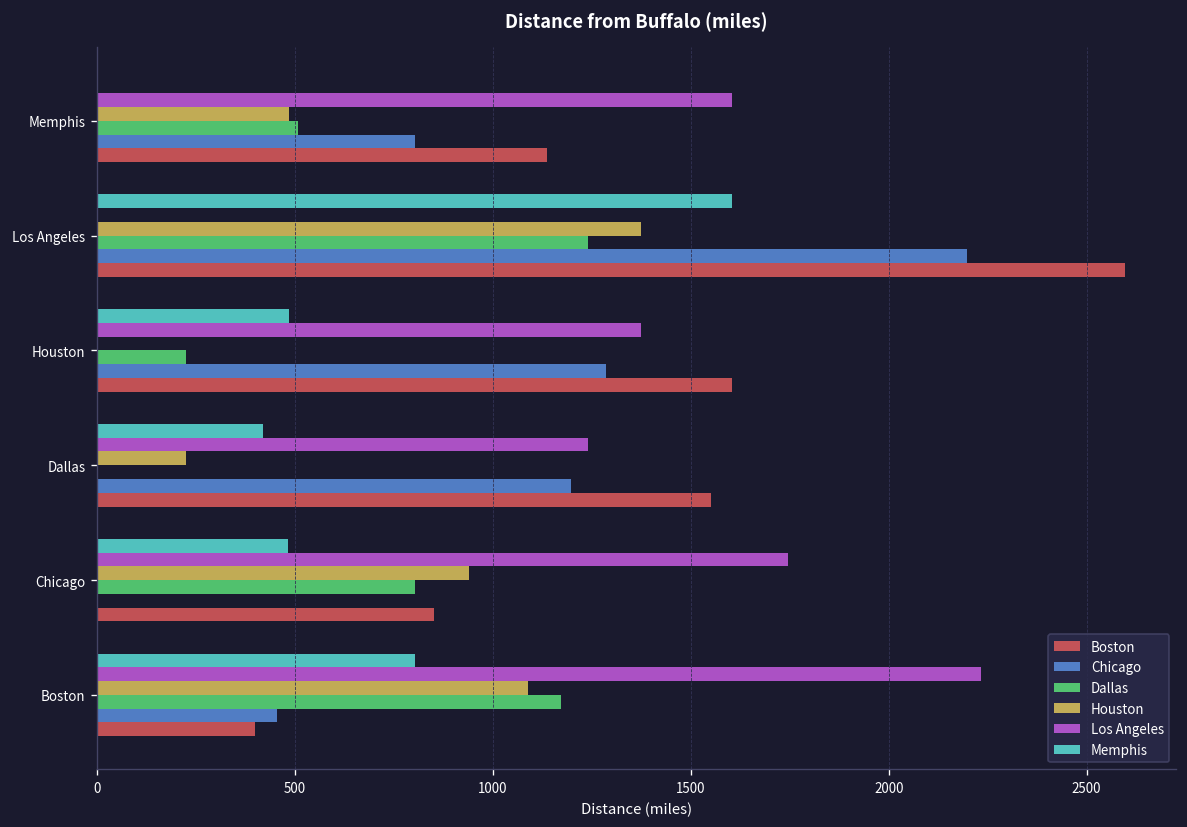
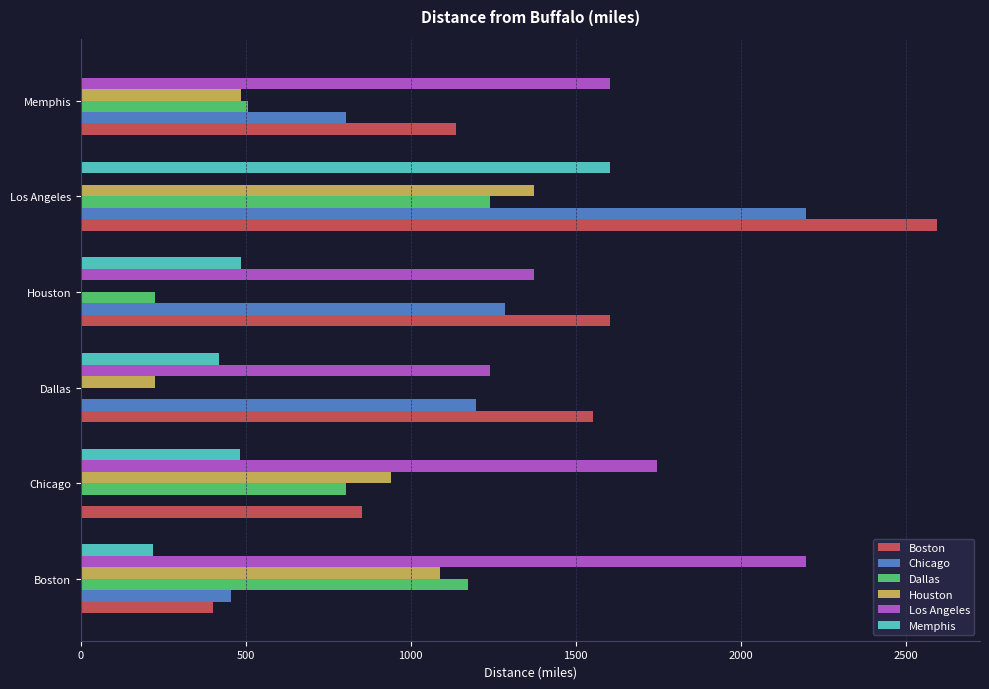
  {
    "Boston": {
      "Memphis": 1140,
      "Los Angeles": 2600,
      "Houston": 1610,
      "Dallas": 1550,
      "Chicago": 850,
      "Boston": 400
    },
    "Chicago": {
      "Memphis": 800,
      "Los Angeles": 2200,
      "Houston": 1290,
      "Dallas": 1200,
      "Chicago": 0,
      "Boston": 450
    },
    "Dallas": {
      "Memphis": 510,
      "Los Angeles": 1240,
      "Houston": 230,
      "Dallas": 0,
      "Chicago": 800,
      "Boston": 1170
    },
    "Houston": {
      "Memphis": 480,
      "Los Angeles": 1370,
      "Houston": 0,
      "Dallas": 230,
      "Chicago": 940,
      "Boston": 1090
    },
    "Los Angeles": {
      "Memphis": 1600,
      "Los Angeles": 0,
      "Houston": 1370,
      "Dallas": 1240,
      "Chicago": 1750,
-     "Boston": 2230
+     "Boston": 2200
    },
    "Memphis": {
      "Memphis": 0,
      "Los Angeles": 1600,
      "Houston": 480,
      "Dallas": 420,
      "Chicago": 480,
-     "Boston": 800
+     "Boston": 220
    }
  }
